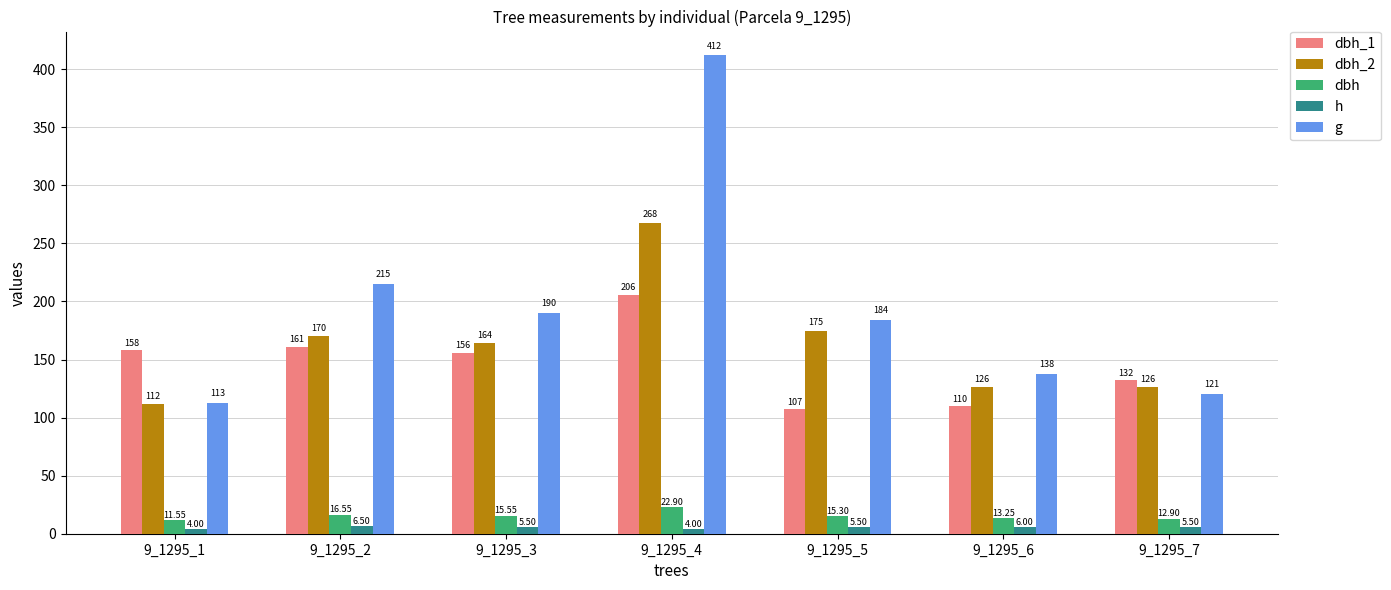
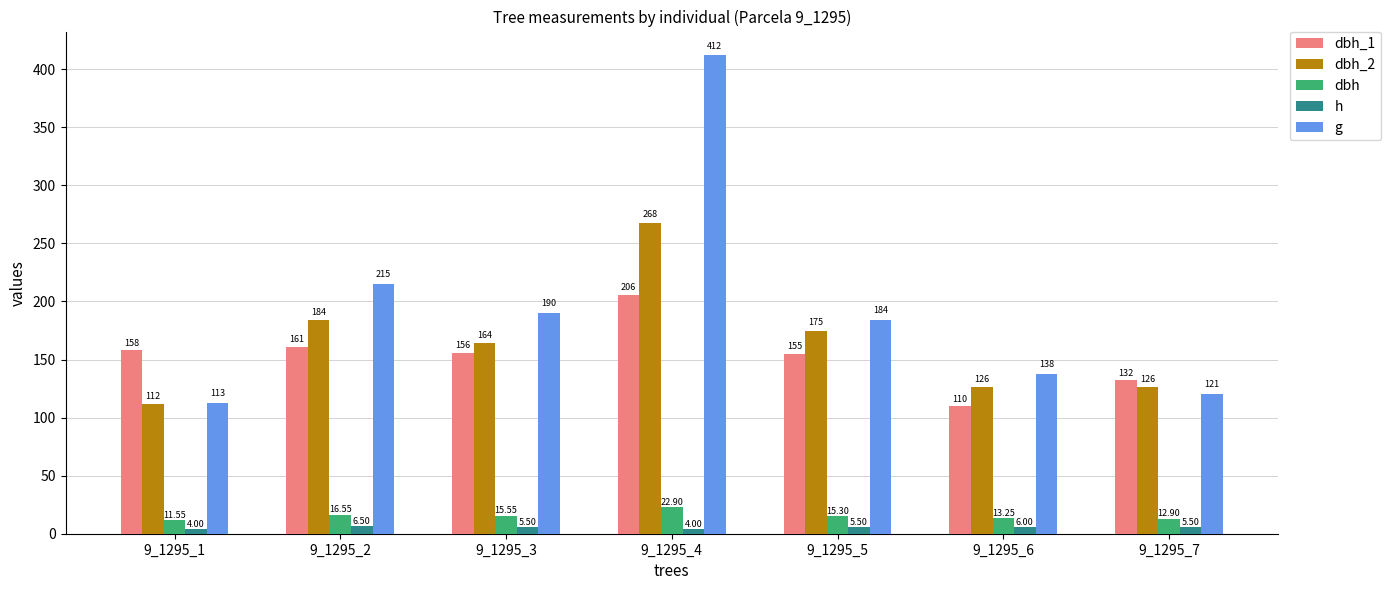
  {
    "dbh_1": {
      "9_1295_1": 158,
      "9_1295_2": 161,
      "9_1295_3": 156,
      "9_1295_4": 206,
-     "9_1295_5": 107,
+     "9_1295_5": 155,
      "9_1295_6": 110,
      "9_1295_7": 132
    },
    "dbh_2": {
      "9_1295_1": 112,
-     "9_1295_2": 170,
+     "9_1295_2": 184,
      "9_1295_3": 164,
      "9_1295_4": 268,
      "9_1295_5": 175,
      "9_1295_6": 126,
      "9_1295_7": 126
    },
    "g": {
      "9_1295_1": 113,
      "9_1295_2": 215,
      "9_1295_3": 190,
      "9_1295_4": 412,
      "9_1295_5": 184,
      "9_1295_6": 138,
      "9_1295_7": 121
    }
  }
